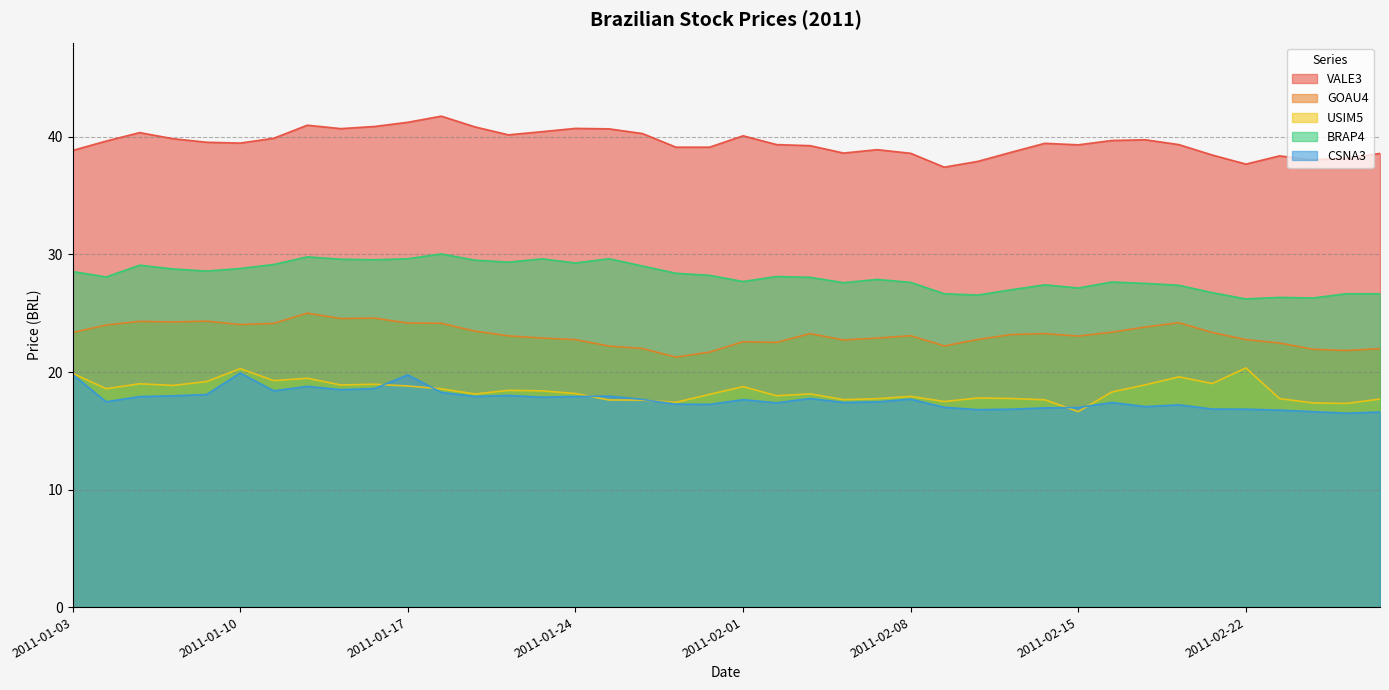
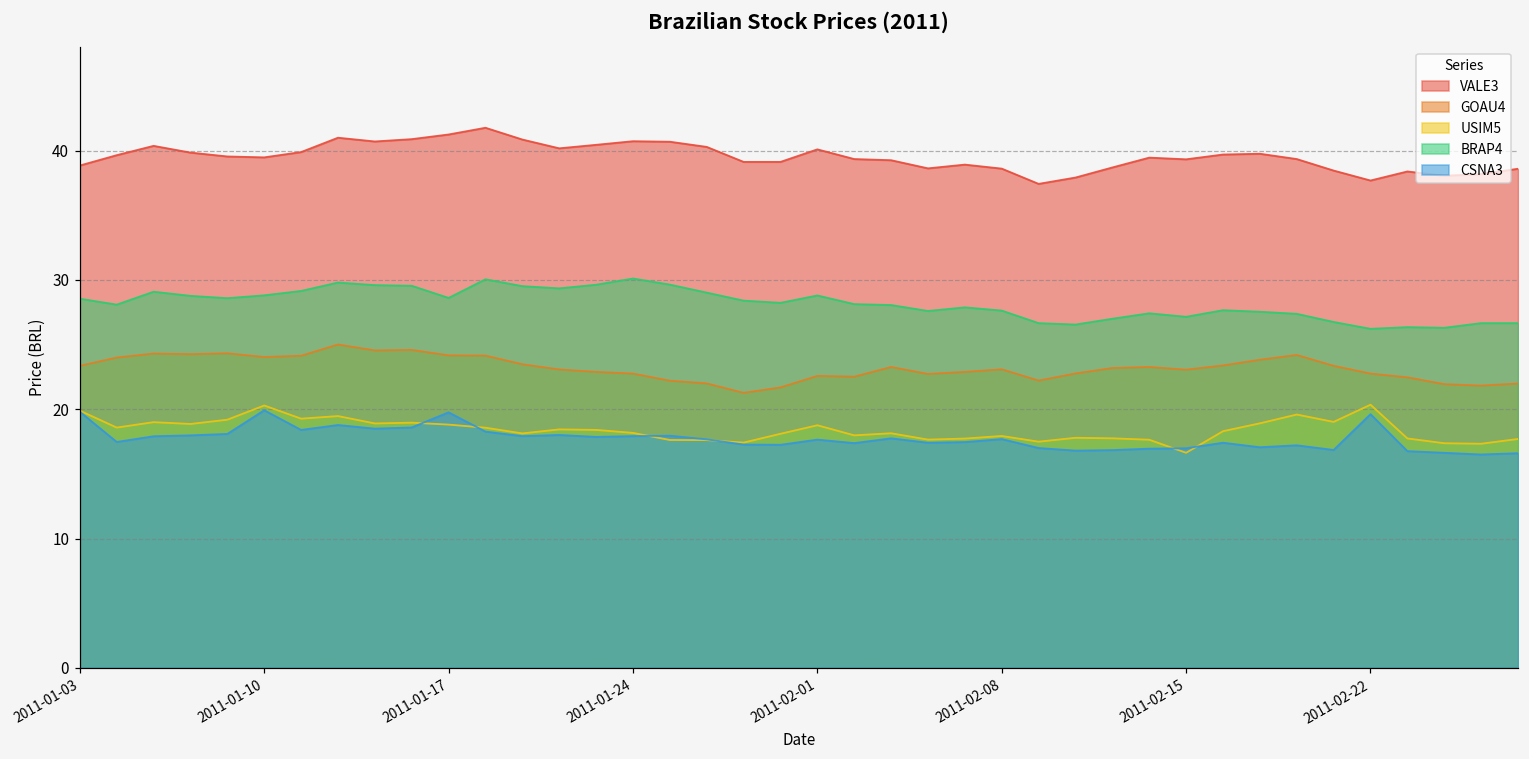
  {
    "USIM5": {
      "2011-01-10": 20.3,
      "2011-01-17": 18.8,
      "2011-01-24": 18.2,
      "2011-02-01": 18.8,
      "2011-02-08": 17.9,
      "2011-02-15": 16.6,
      "2011-02-22": 20.4
    },
    "BRAP4": {
      "2011-01-03": 28.6,
      "2011-01-10": 28.8,
-     "2011-01-17": 29.6,
-     "2011-01-24": 29.3,
-     "2011-02-01": 27.7,
+     "2011-01-17": 28.6,
+     "2011-01-24": 30.1,
+     "2011-02-01": 28.8,
      "2011-02-08": 27.6,
      "2011-02-15": 27.2,
      "2011-02-22": 26.2
    },
    "CSNA3": {
      "2011-01-10": 19.9,
      "2011-01-17": 19.8,
      "2011-01-24": 17.9,
      "2011-02-01": 17.7,
      "2011-02-08": 17.7,
      "2011-02-15": 17.0,
-     "2011-02-22": 16.8
+     "2011-02-22": 19.6
    }
  }
